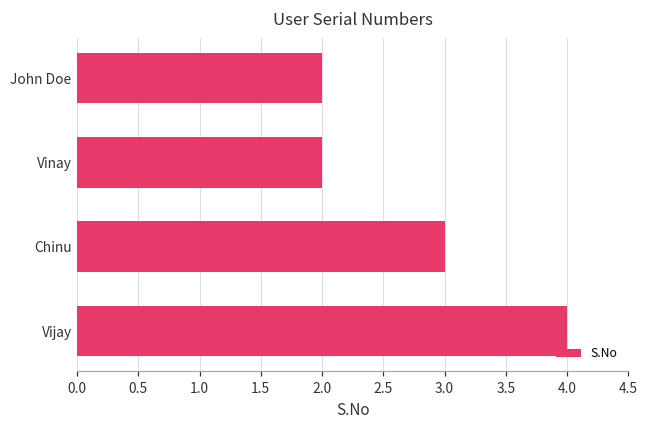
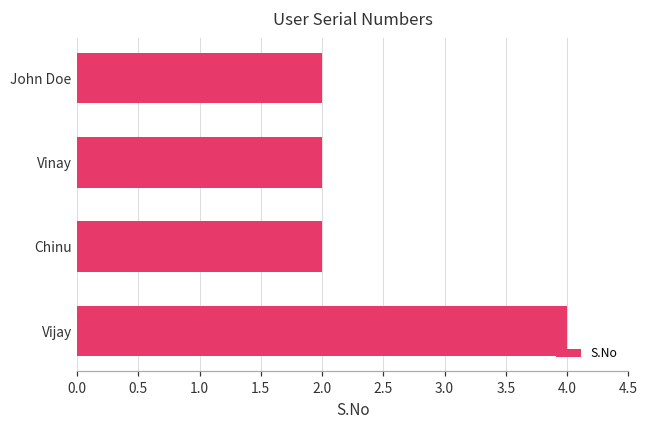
  {
    "John Doe": 2,
    "Vinay": 2,
-   "Chinu": 3,
+   "Chinu": 2,
    "Vijay": 4
  }
